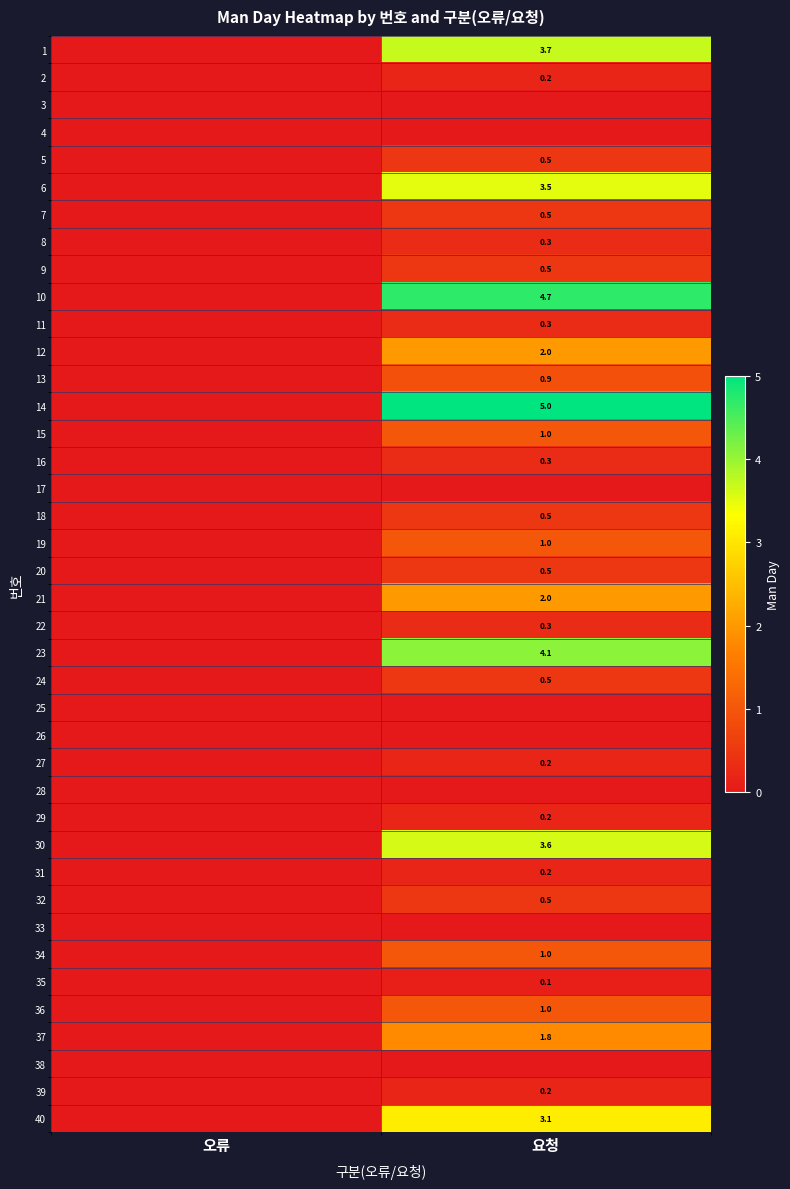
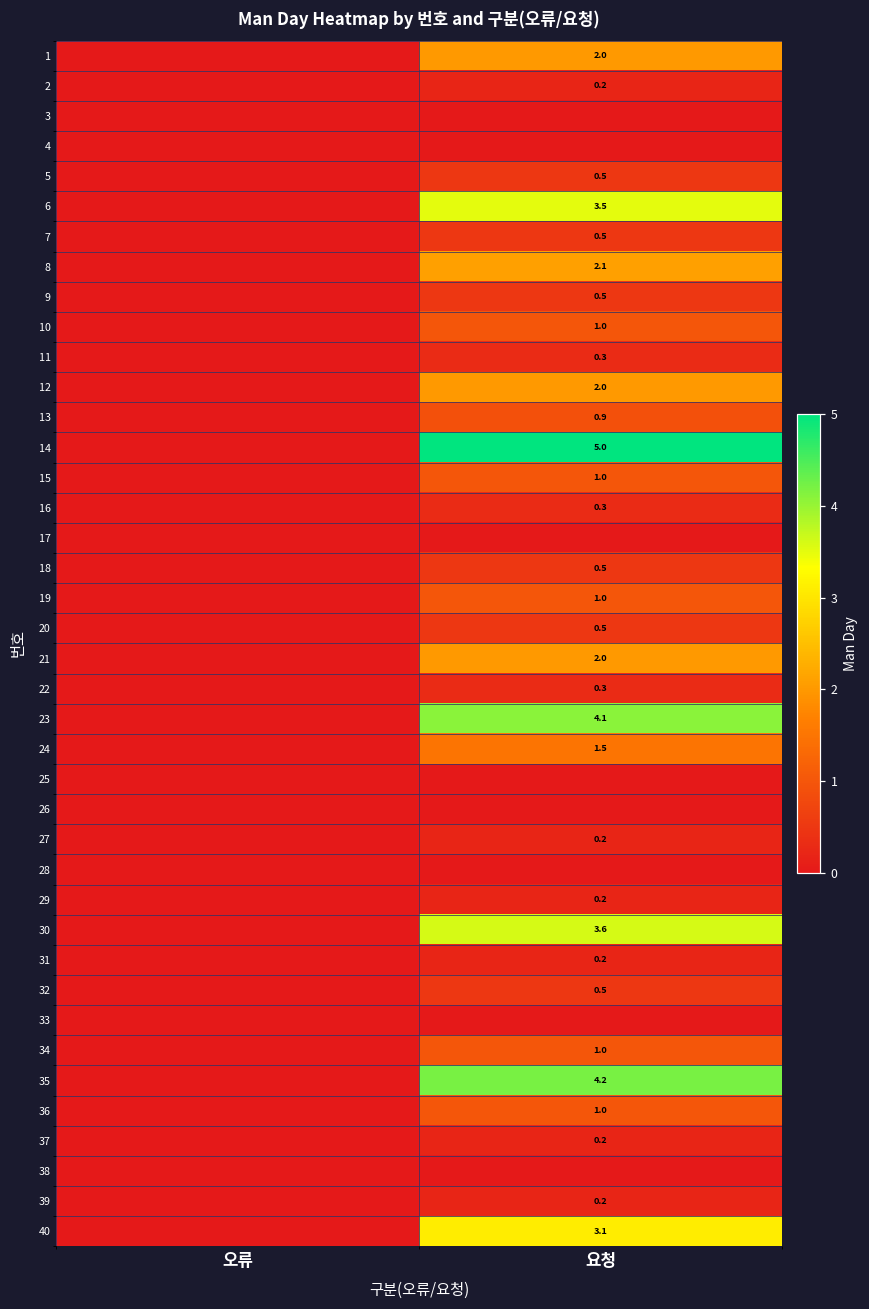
  {
    "1": {
-     "요청": 3.7
+     "요청": 2.0
    },
    "2": {
      "요청": 0.2
    },
    "5": {
      "요청": 0.5
    },
    "6": {
      "요청": 3.5
    },
    "7": {
      "요청": 0.5
    },
    "8": {
-     "요청": 0.3
+     "요청": 2.1
    },
    "9": {
      "요청": 0.5
    },
    "10": {
-     "요청": 4.7
+     "요청": 1.0
    },
    "11": {
      "요청": 0.3
    },
    "12": {
      "요청": 2.0
    },
    "13": {
      "요청": 0.9
    },
    "14": {
      "요청": 5.0
    },
    "15": {
      "요청": 1.0
    },
    "16": {
      "요청": 0.3
    },
    "18": {
      "요청": 0.5
    },
    "19": {
      "요청": 1.0
    },
    "20": {
      "요청": 0.5
    },
    "21": {
      "요청": 2.0
    },
    "22": {
      "요청": 0.3
    },
    "23": {
      "요청": 4.1
    },
    "24": {
-     "요청": 0.5
+     "요청": 1.5
    },
    "27": {
      "요청": 0.2
    },
    "29": {
      "요청": 0.2
    },
    "30": {
      "요청": 3.6
    },
    "31": {
      "요청": 0.2
    },
    "32": {
      "요청": 0.5
    },
    "34": {
      "요청": 1.0
    },
    "35": {
-     "요청": 0.1
+     "요청": 4.2
    },
    "36": {
      "요청": 1.0
    },
    "37": {
-     "요청": 1.8
+     "요청": 0.2
    },
    "39": {
      "요청": 0.2
    },
    "40": {
      "요청": 3.1
    }
  }
